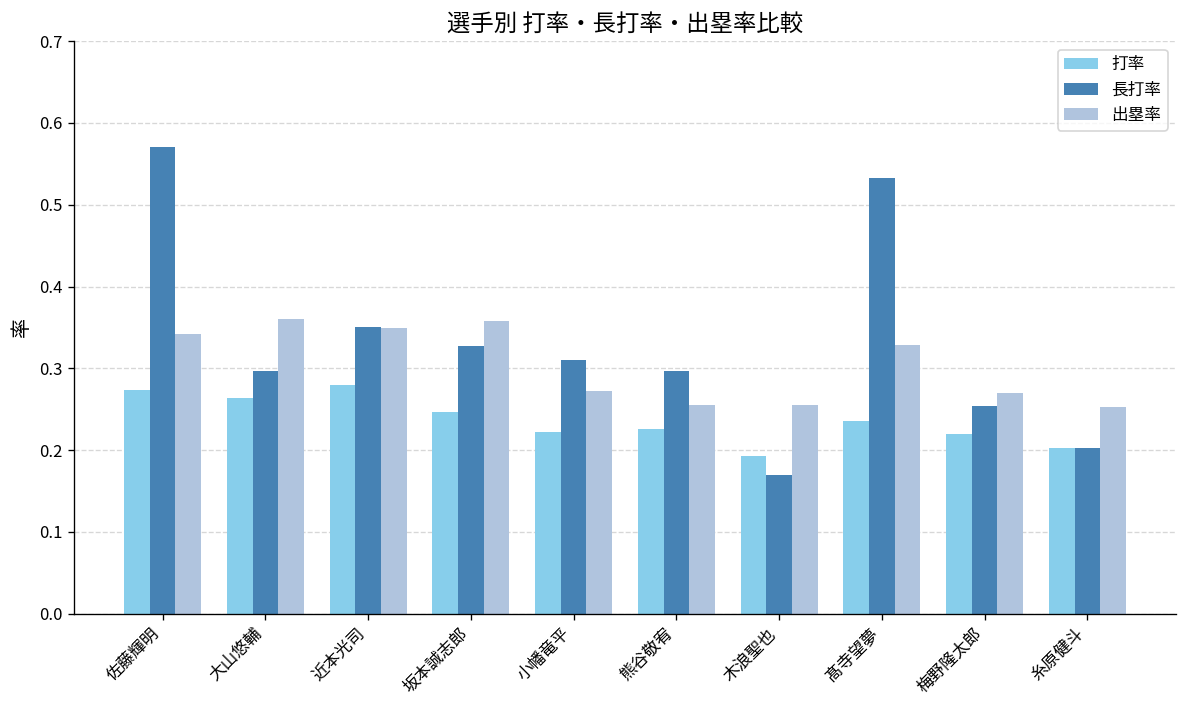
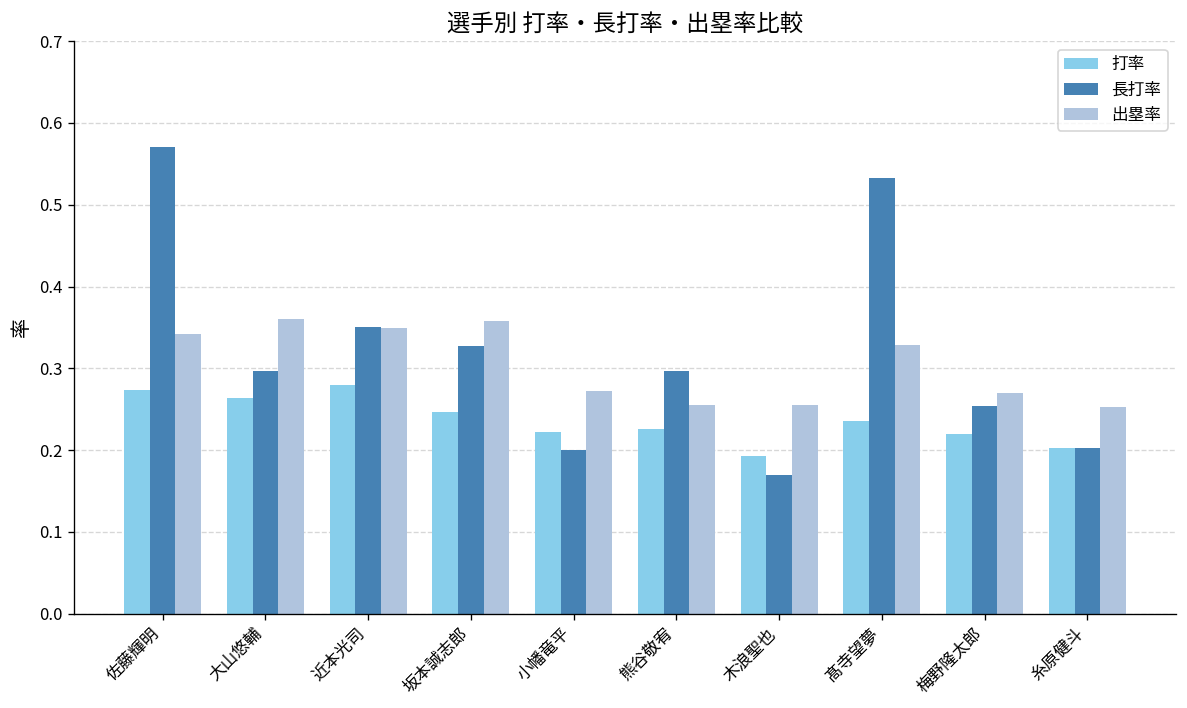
  {
    "長打率": {
      "佐藤輝明": 0.57,
      "大山悠輔": 0.30,
      "近本光司": 0.35,
      "坂本誠志郎": 0.33,
-     "小幡竜平": 0.31,
+     "小幡竜平": 0.20,
      "熊谷敬宥": 0.30,
      "木浪聖也": 0.17,
      "髙寺望夢": 0.53,
      "梅野隆太郎": 0.25,
      "糸原健斗": 0.20
    }
  }
